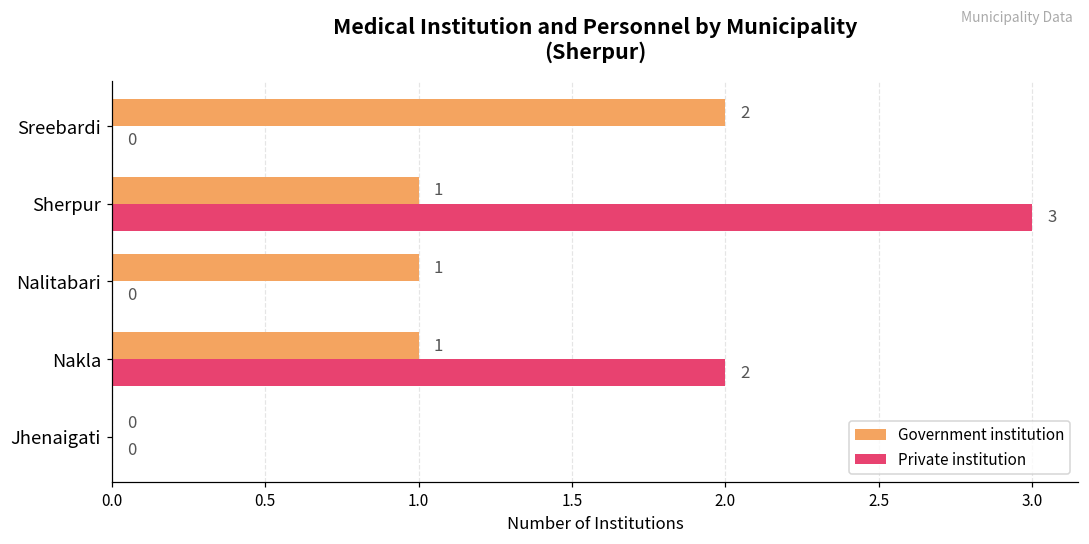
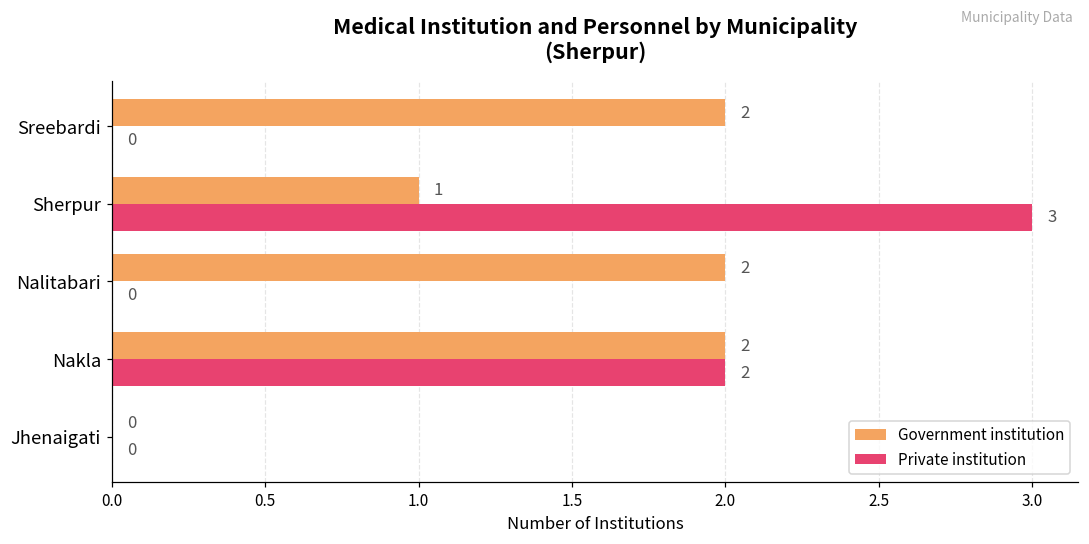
  {
    "Government institution": {
      "Sreebardi": 2,
      "Sherpur": 1,
-     "Nalitabari": 1,
-     "Nakla": 1,
+     "Nalitabari": 2,
+     "Nakla": 2,
      "Jhenaigati": 0
    },
    "Private institution": {
      "Sreebardi": 0,
      "Sherpur": 3,
      "Nalitabari": 0,
      "Nakla": 2,
      "Jhenaigati": 0
    }
  }
